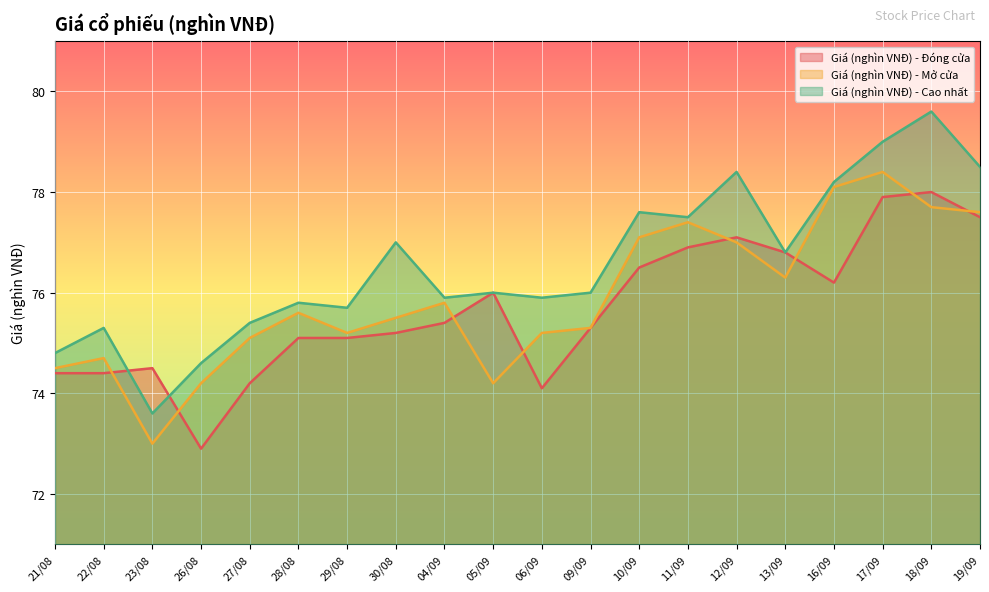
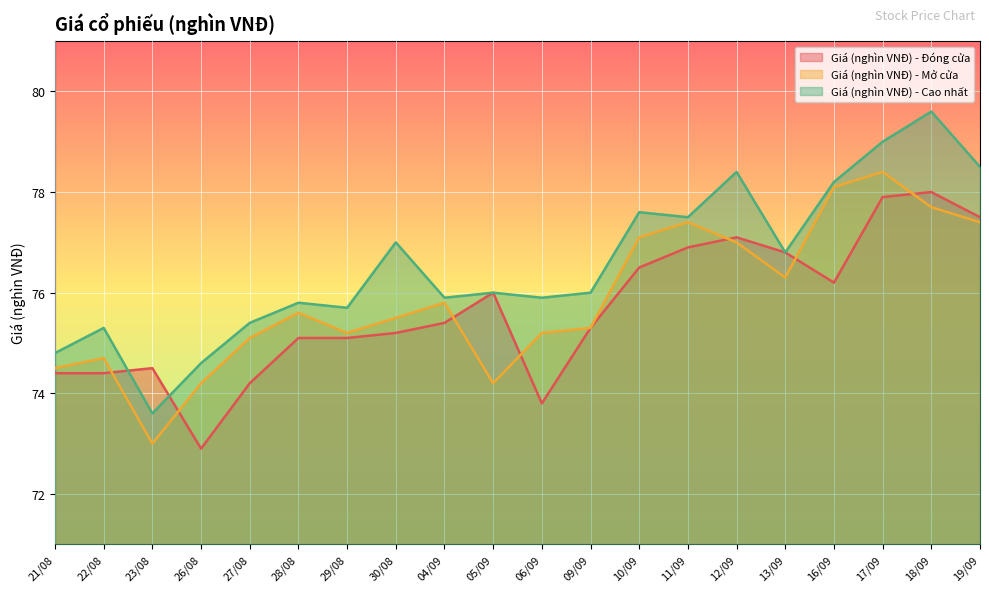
  {
    "Giá (nghìn VNĐ) - Đóng cửa": {
      "21/08": 74.4,
      "22/08": 74.4,
      "23/08": 74.5,
      "26/08": 72.9,
      "27/08": 74.2,
      "28/08": 75.1,
      "29/08": 75.1,
      "30/08": 75.2,
      "04/09": 75.4,
-     "06/09": 74.1,
+     "06/09": 73.8,
      "10/09": 76.5,
      "11/09": 76.9,
      "12/09": 77.1,
      "16/09": 76.2,
      "17/09": 77.9,
      "18/09": 78.0,
      "19/09": 77.5
    },
    "Giá (nghìn VNĐ) - Mở cửa": {
      "21/08": 74.5,
      "22/08": 74.7,
      "23/08": 73.0,
      "26/08": 74.2,
      "27/08": 75.1,
      "28/08": 75.6,
      "29/08": 75.2,
      "30/08": 75.5,
      "04/09": 75.8,
      "05/09": 74.2,
      "06/09": 75.2,
      "10/09": 77.1,
      "11/09": 77.4,
      "12/09": 77.0,
      "13/09": 76.3,
      "16/09": 78.1,
      "17/09": 78.4,
      "18/09": 77.7,
-     "19/09": 77.6
+     "19/09": 77.4
    },
    "Giá (nghìn VNĐ) - Cao nhất": {
      "21/08": 74.8,
      "22/08": 75.3,
      "23/08": 73.6,
      "26/08": 74.6,
      "27/08": 75.4,
      "28/08": 75.8,
      "29/08": 75.7,
      "30/08": 77.0,
      "04/09": 75.9,
      "06/09": 75.9,
      "09/09": 76.0,
      "10/09": 77.6,
      "11/09": 77.5,
      "12/09": 78.4,
      "16/09": 78.2,
      "17/09": 79.0,
      "18/09": 79.6,
      "19/09": 78.5
    }
  }
